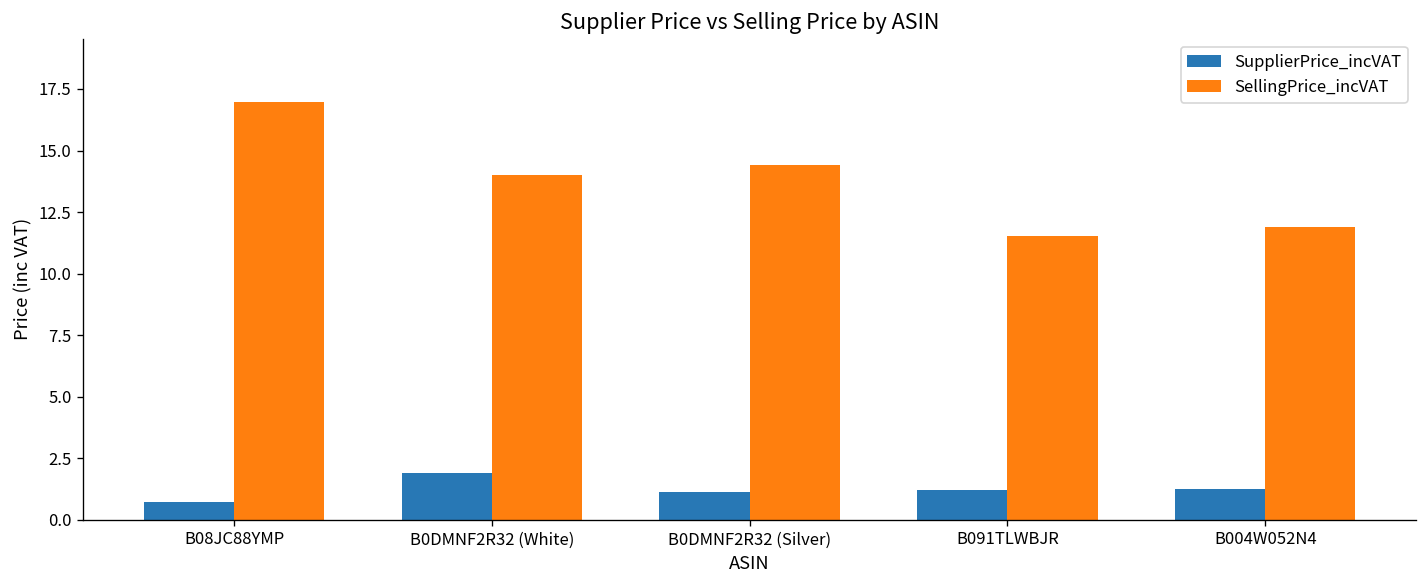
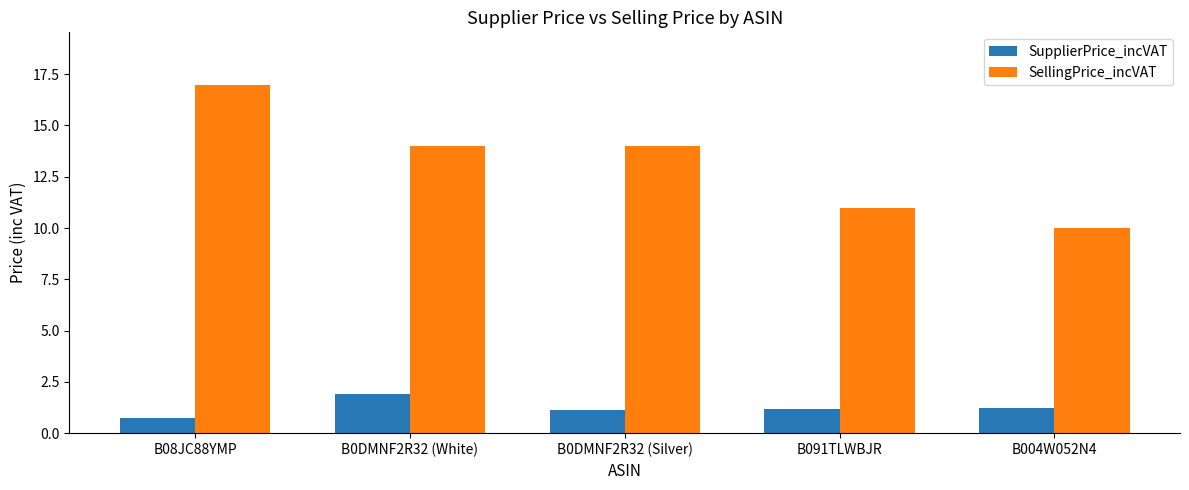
  {
    "SupplierPrice_incVAT": {
      "B08JC88YMP": 0.7,
      "B0DMNF2R32 (White)": 1.9,
      "B0DMNF2R32 (Silver)": 1.1,
      "B091TLWBJR": 1.2,
      "B004W052N4": 1.3
    },
    "SellingPrice_incVAT": {
      "B08JC88YMP": 17.0,
      "B0DMNF2R32 (White)": 14.0,
-     "B0DMNF2R32 (Silver)": 14.4,
-     "B091TLWBJR": 11.5,
-     "B004W052N4": 11.9
+     "B0DMNF2R32 (Silver)": 14.0,
+     "B091TLWBJR": 11.0,
+     "B004W052N4": 10.0
    }
  }
